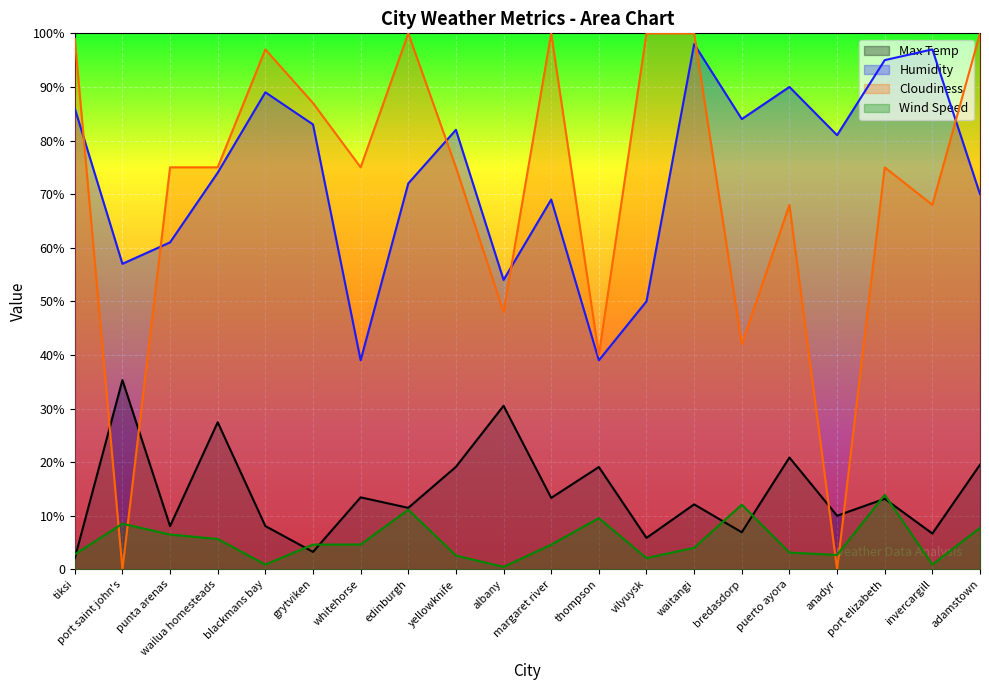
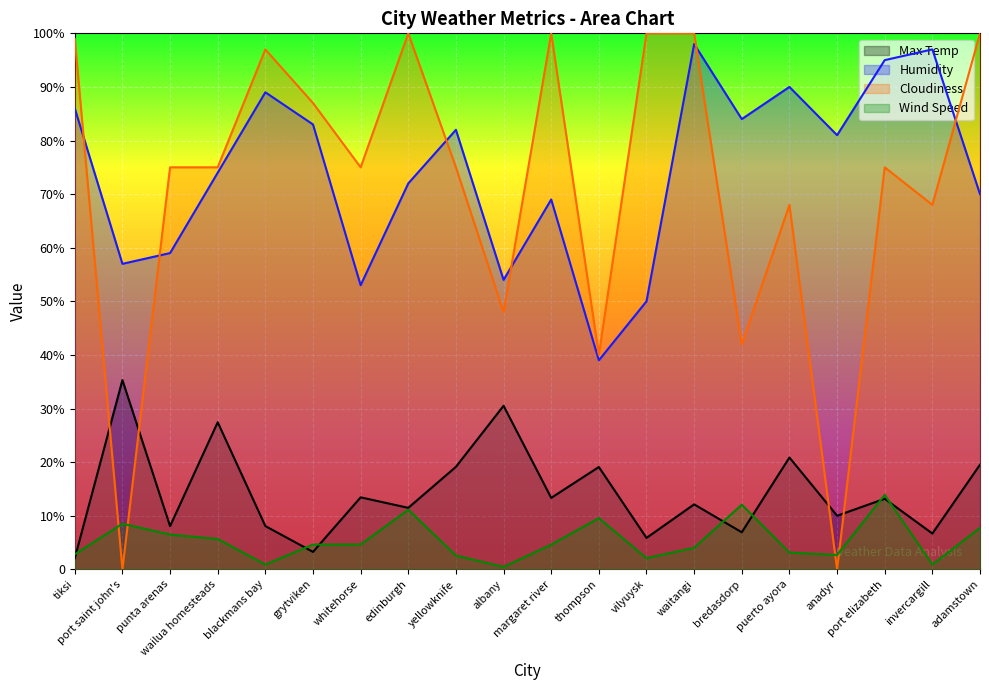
  {
    "Max Temp": {
      "tiksi": "2%",
      "port saint john's": "35%",
      "punta arenas": "8%",
      "wailua homesteads": "27%",
      "blackmans bay": "8%",
      "grytviken": "3%",
      "whitehorse": "13%",
      "yellowknife": "19%",
      "albany": "31%",
      "margaret river": "13%",
      "thompson": "19%",
      "vilyuysk": "6%",
      "waitangi": "12%",
      "bredasdorp": "7%",
      "puerto ayora": "21%",
      "anadyr": "10%",
      "port elizabeth": "13%",
      "invercargill": "7%",
      "adamstown": "20%"
    },
    "Humidity": {
      "tiksi": "86%",
      "port saint john's": "57%",
-     "punta arenas": "61%",
+     "punta arenas": "59%",
      "wailua homesteads": "74%",
      "blackmans bay": "89%",
      "grytviken": "83%",
-     "whitehorse": "39%",
+     "whitehorse": "53%",
      "edinburgh": "72%",
      "yellowknife": "82%",
      "albany": "54%",
      "margaret river": "69%",
      "thompson": "39%",
      "vilyuysk": "50%",
      "waitangi": "98%",
      "bredasdorp": "84%",
      "puerto ayora": "90%",
      "anadyr": "81%",
      "adamstown": "70%"
    },
    "Cloudiness": {
      "tiksi": "99%",
      "port saint john's": "0%",
      "punta arenas": "75%",
      "wailua homesteads": "75%",
      "blackmans bay": "97%",
      "grytviken": "87%",
      "whitehorse": "75%",
      "edinburgh": "100%",
      "yellowknife": "75%",
      "albany": "48%",
      "margaret river": "100%",
      "thompson": "40%",
      "vilyuysk": "100%",
      "waitangi": "100%",
      "bredasdorp": "42%",
      "puerto ayora": "68%",
      "anadyr": "0%",
      "port elizabeth": "75%",
      "invercargill": "68%",
      "adamstown": "100%"
    },
    "Wind Speed": {
      "tiksi": "3%",
      "port saint john's": "9%",
      "punta arenas": "6%",
      "wailua homesteads": "6%",
      "blackmans bay": "1%",
      "grytviken": "5%",
      "whitehorse": "5%",
      "yellowknife": "3%",
      "albany": "0%",
      "margaret river": "5%",
      "thompson": "10%",
      "vilyuysk": "2%",
      "waitangi": "4%",
      "bredasdorp": "12%",
      "puerto ayora": "3%",
      "anadyr": "3%",
      "port elizabeth": "14%",
      "invercargill": "1%",
      "adamstown": "8%"
    }
  }
